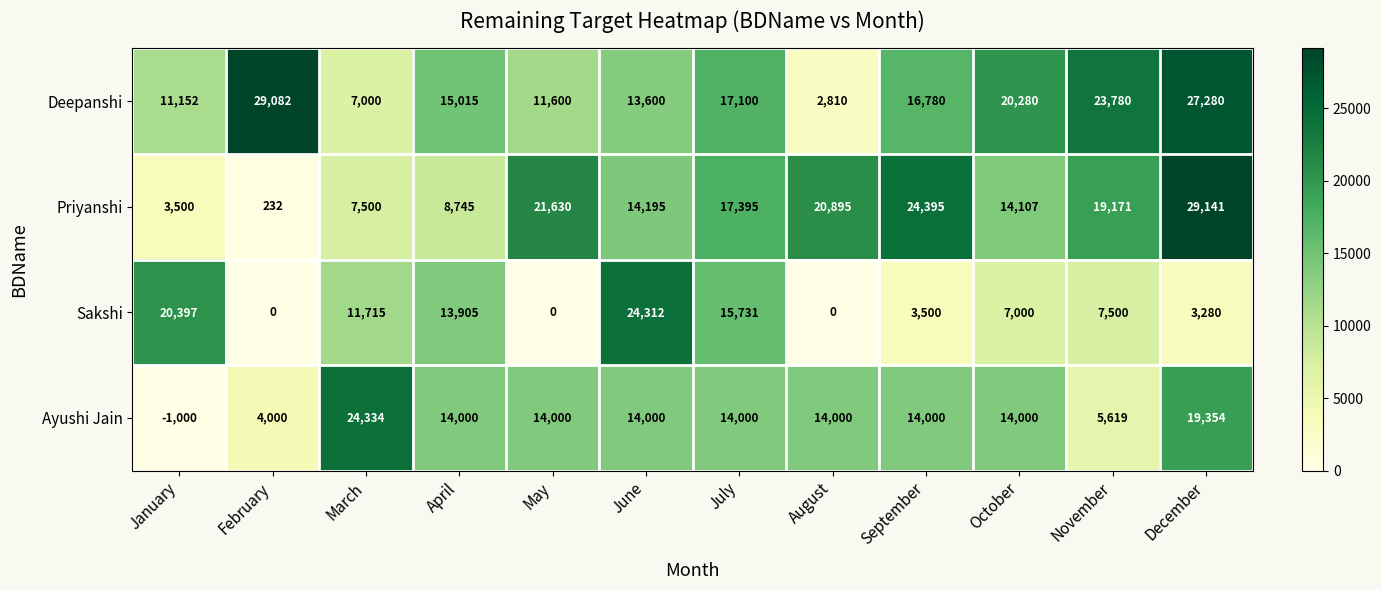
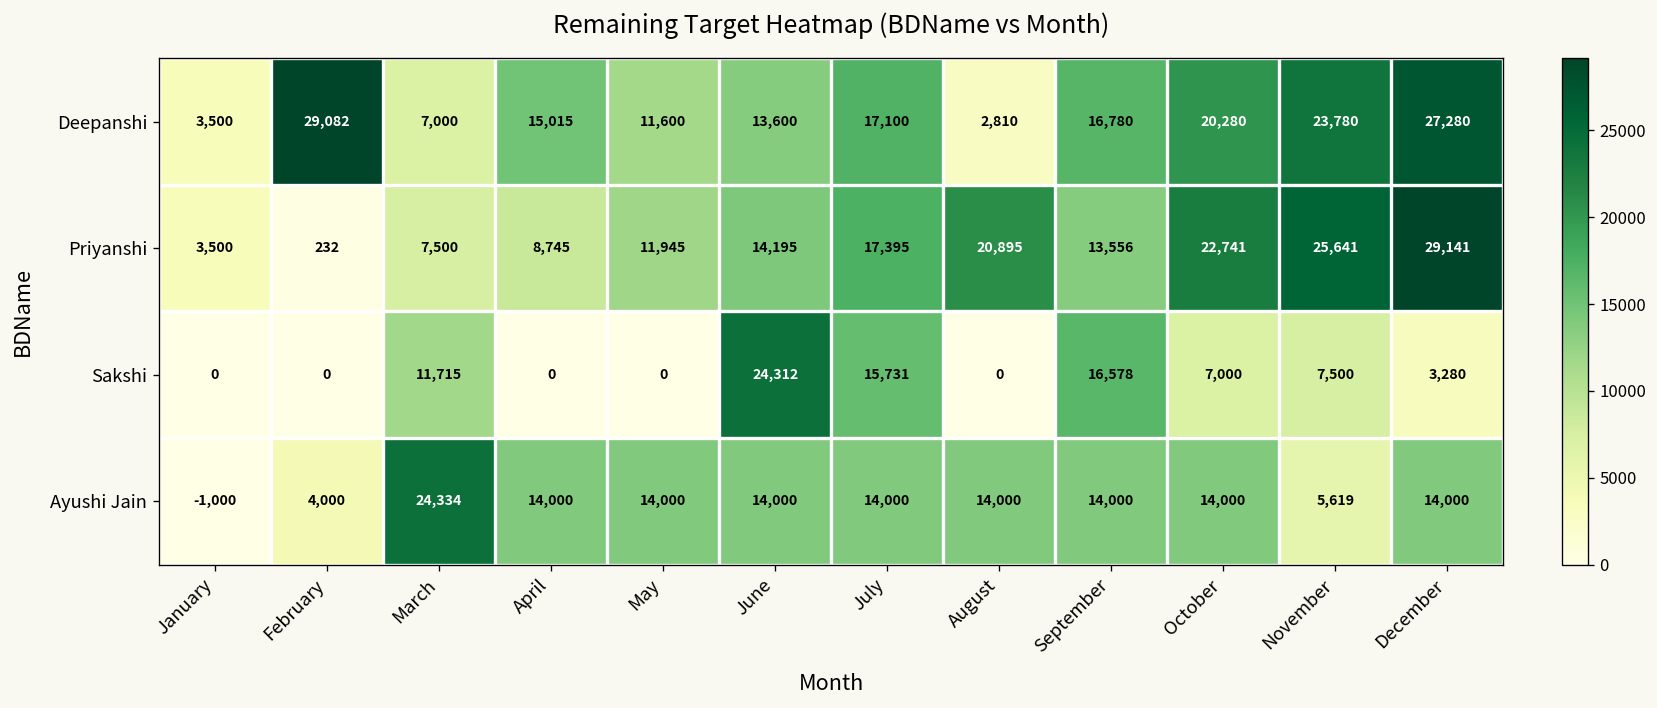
  {
    "Deepanshi": {
-     "January": "11,152",
+     "January": "3,500",
      "February": "29,082",
      "March": "7,000",
      "April": "15,015",
      "May": "11,600",
      "June": "13,600",
      "July": "17,100",
      "August": "2,810",
      "September": "16,780",
      "October": "20,280",
      "November": "23,780",
      "December": "27,280"
    },
    "Priyanshi": {
      "January": "3,500",
      "February": "232",
      "March": "7,500",
      "April": "8,745",
-     "May": "21,630",
+     "May": "11,945",
      "June": "14,195",
      "July": "17,395",
      "August": "20,895",
-     "September": "24,395",
-     "October": "14,107",
-     "November": "19,171",
+     "September": "13,556",
+     "October": "22,741",
+     "November": "25,641",
      "December": "29,141"
    },
    "Sakshi": {
-     "January": "20,397",
+     "January": "0",
      "February": "0",
      "March": "11,715",
-     "April": "13,905",
+     "April": "0",
      "May": "0",
      "June": "24,312",
      "July": "15,731",
      "August": "0",
-     "September": "3,500",
+     "September": "16,578",
      "October": "7,000",
      "November": "7,500",
      "December": "3,280"
    },
    "Ayushi Jain": {
      "January": "-1,000",
      "February": "4,000",
      "March": "24,334",
      "April": "14,000",
      "May": "14,000",
      "June": "14,000",
      "July": "14,000",
      "August": "14,000",
      "September": "14,000",
      "October": "14,000",
      "November": "5,619",
-     "December": "19,354"
+     "December": "14,000"
    }
  }
